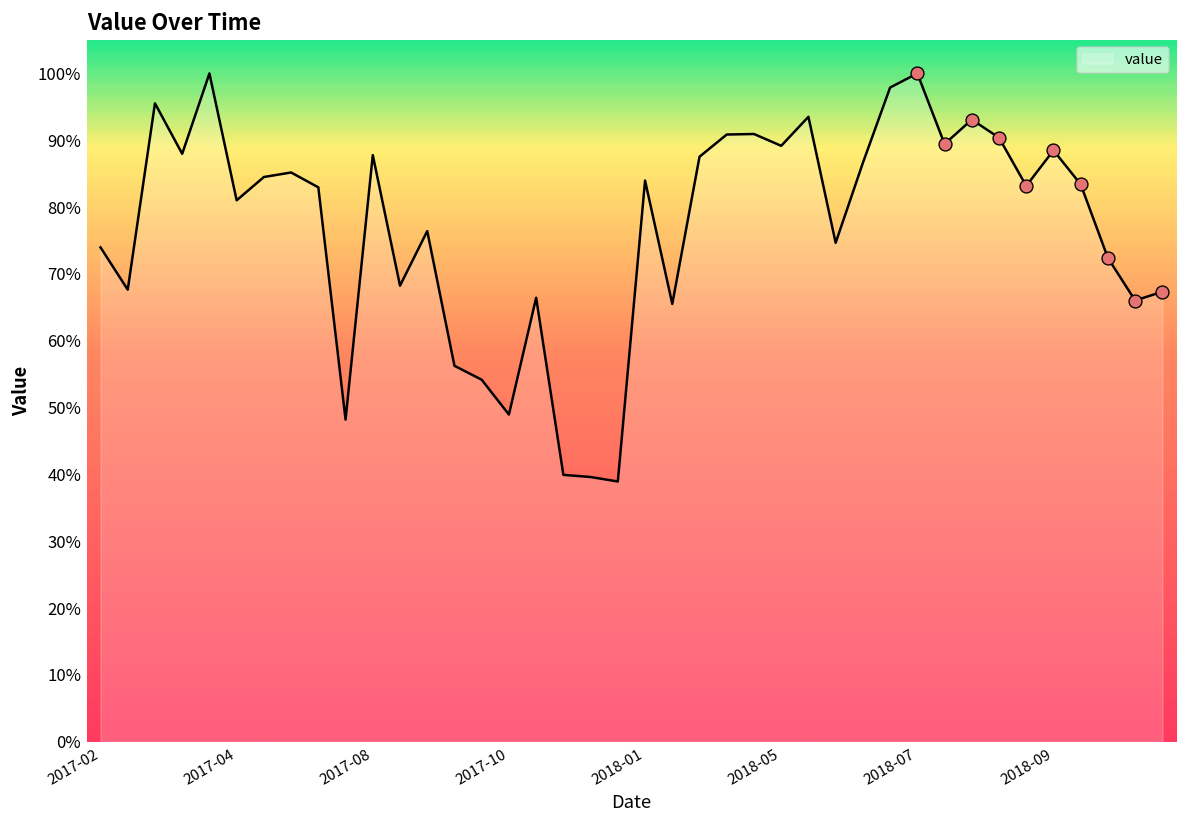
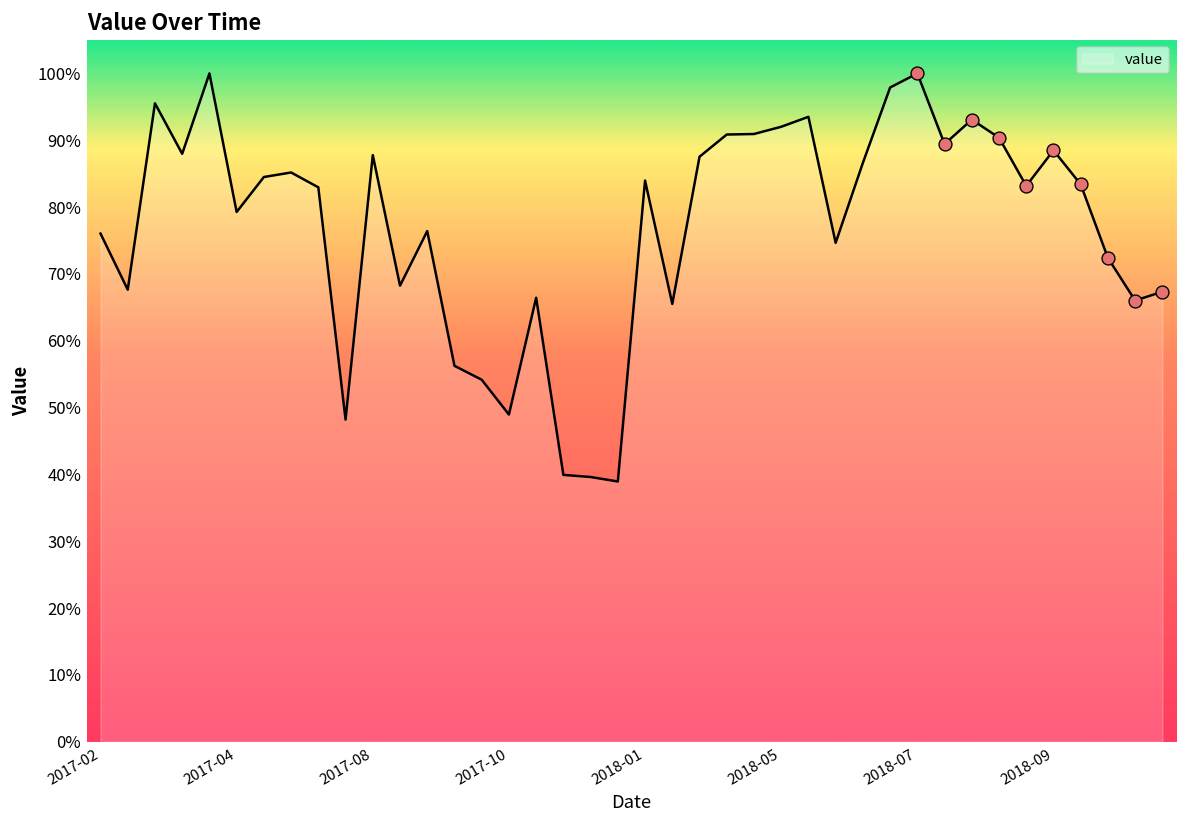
  {
    "value": {
-     "2017-02": "74%",
-     "2017-04": "81%",
+     "2017-02": "76%",
+     "2017-04": "79%",
      "2017-08": "88%",
      "2017-10": "49%",
      "2018-01": "84%",
-     "2018-05": "89%"
+     "2018-05": "92%"
    }
  }
